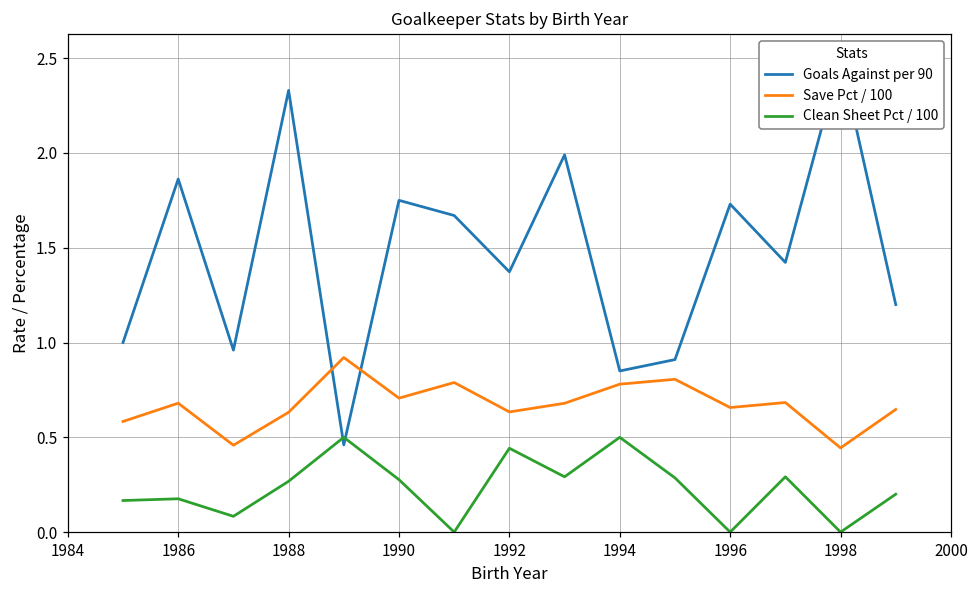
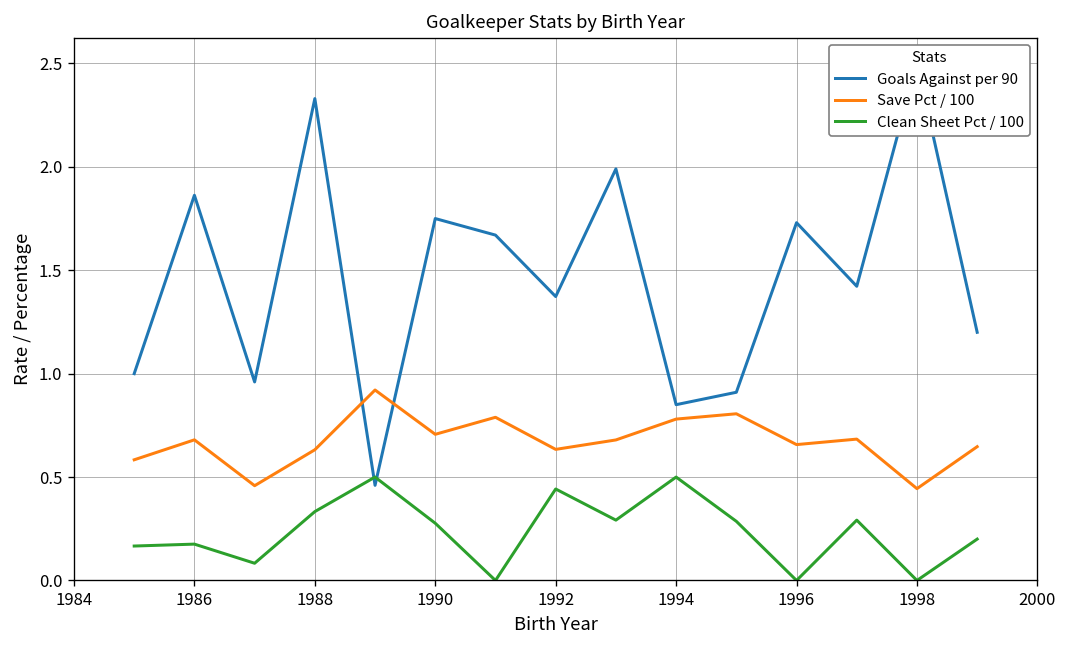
  {
    "Goals Against per 90": {
      "1986": 1.86,
      "1988": 2.33,
      "1990": 1.75,
      "1992": 1.37,
      "1994": 0.85,
      "1996": 1.73
    },
    "Save Pct / 100": {
      "1986": 0.68,
      "1988": 0.63,
      "1990": 0.71,
      "1992": 0.63,
      "1994": 0.78,
      "1996": 0.66,
      "1998": 0.44
    },
    "Clean Sheet Pct / 100": {
      "1986": 0.18,
-     "1988": 0.27,
+     "1988": 0.33,
      "1990": 0.28,
      "1992": 0.44,
      "1994": 0.50,
      "1996": 0.00,
      "1998": 0.00
    }
  }
